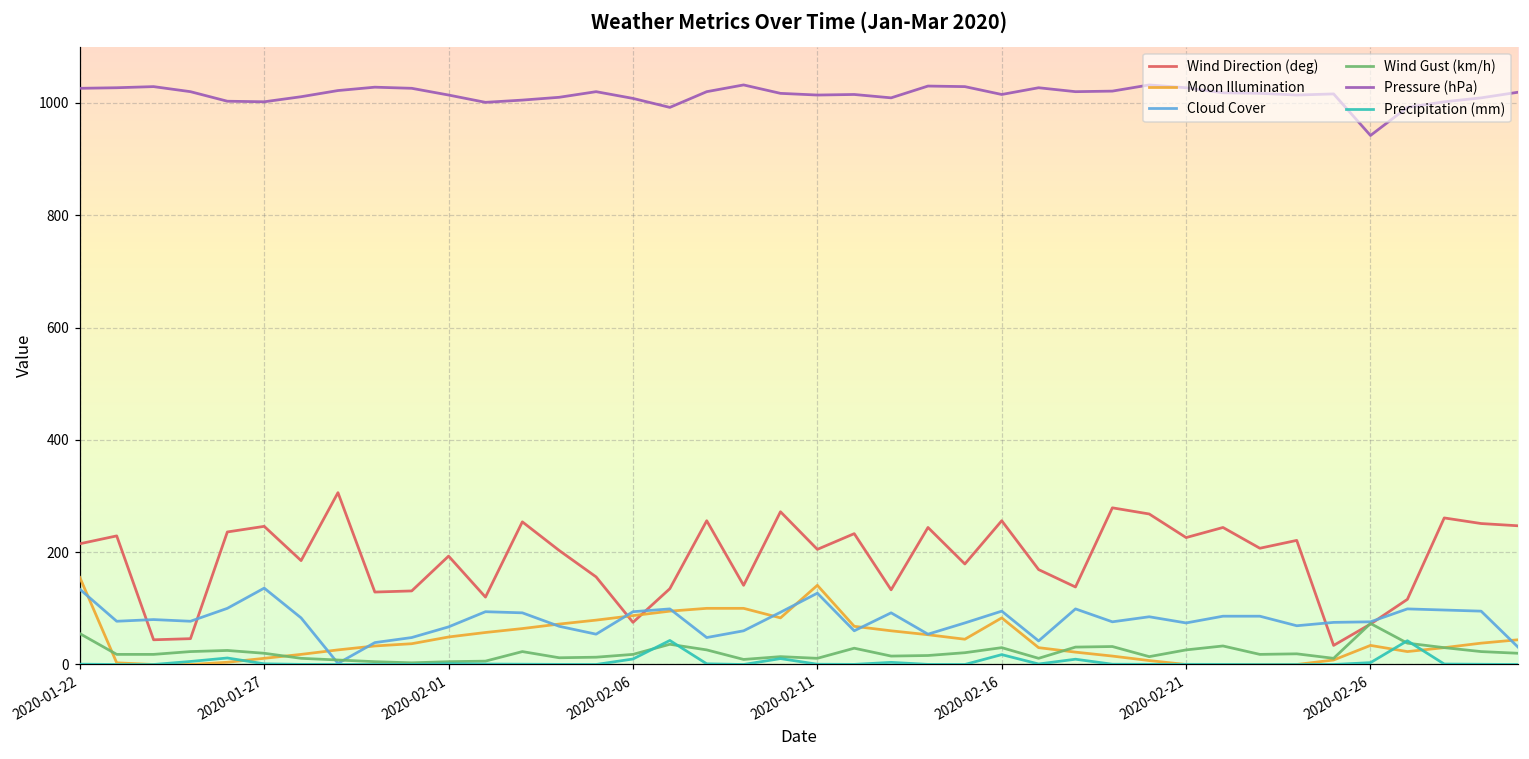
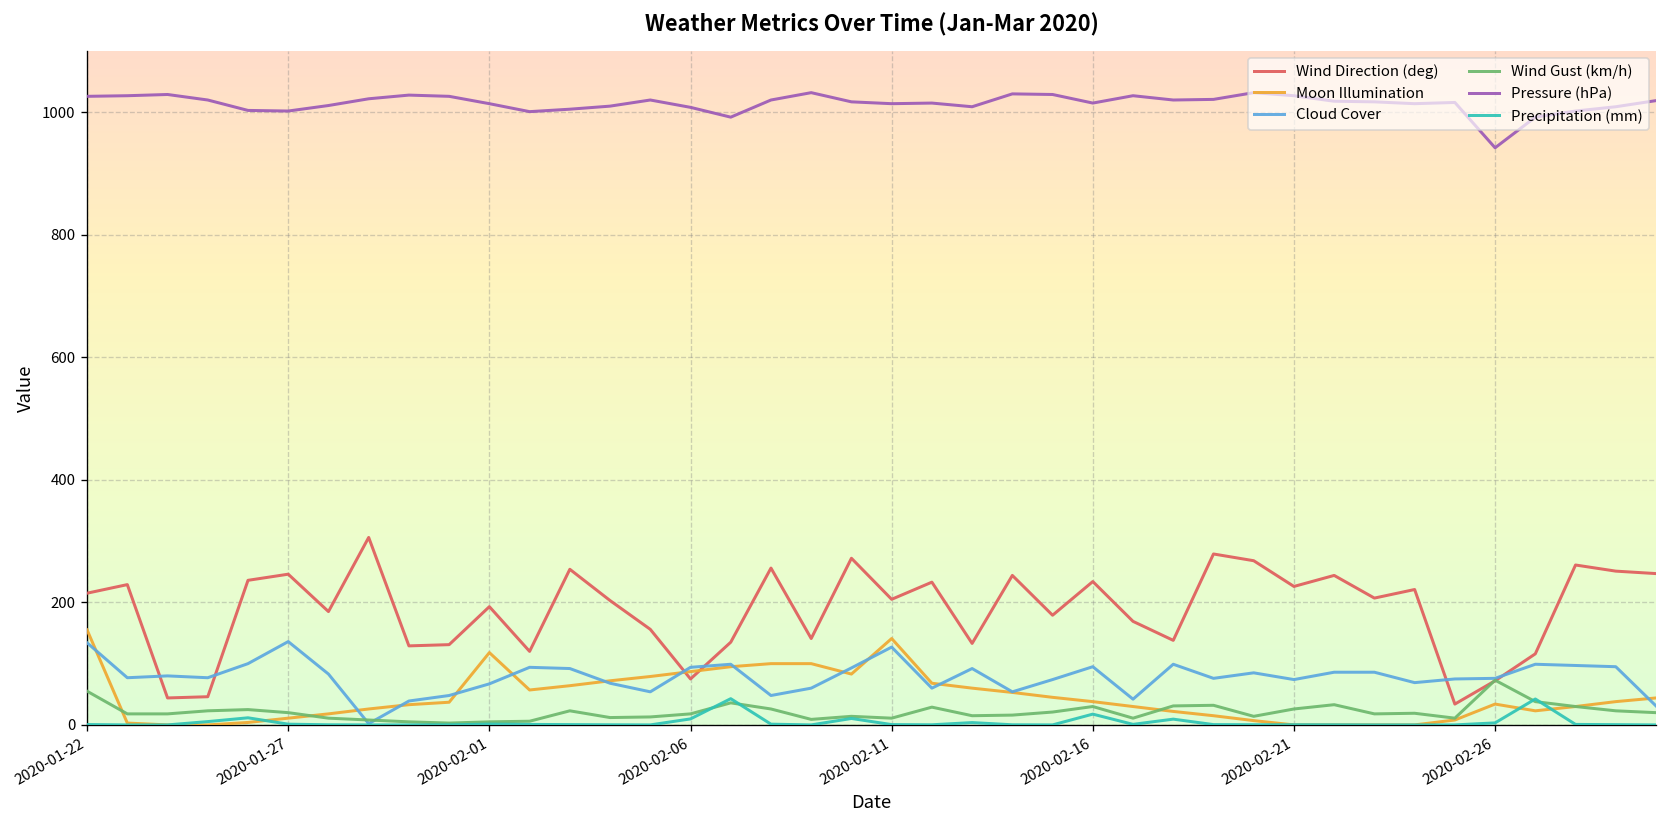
  {
    "Wind Direction (deg)": {
      "2020-01-22": 220,
      "2020-01-27": 250,
      "2020-02-01": 190,
      "2020-02-06": 80,
      "2020-02-11": 210,
-     "2020-02-16": 260,
+     "2020-02-16": 230,
      "2020-02-21": 230
    },
    "Moon Illumination": {
      "2020-01-22": 160,
      "2020-01-27": 10,
-     "2020-02-01": 50,
+     "2020-02-01": 120,
      "2020-02-06": 90,
      "2020-02-11": 140,
-     "2020-02-16": 80,
+     "2020-02-16": 40,
      "2020-02-26": 30
    },
    "Cloud Cover": {
      "2020-01-22": 130,
      "2020-01-27": 140,
      "2020-02-01": 70,
      "2020-02-06": 90,
      "2020-02-11": 130,
      "2020-02-16": 100,
      "2020-02-21": 70
    },
    "Wind Gust (km/h)": {
      "2020-01-22": 60,
      "2020-01-27": 20,
      "2020-02-06": 20,
      "2020-02-11": 10,
      "2020-02-16": 30,
      "2020-02-21": 30
    },
    "Pressure (hPa)": {
      "2020-01-22": 1030,
      "2020-01-27": 1000,
      "2020-02-01": 1010,
      "2020-02-06": 1010,
      "2020-02-11": 1010,
      "2020-02-16": 1020,
      "2020-02-26": 940
    },
    "Precipitation (mm)": {
      "2020-01-22": 0,
      "2020-01-27": 0,
      "2020-02-06": 10,
      "2020-02-11": 0,
      "2020-02-16": 20,
      "2020-02-26": 0
    }
  }
